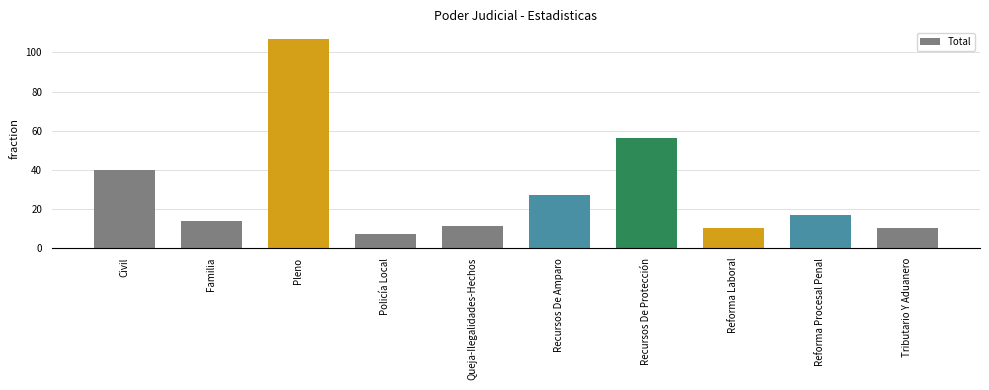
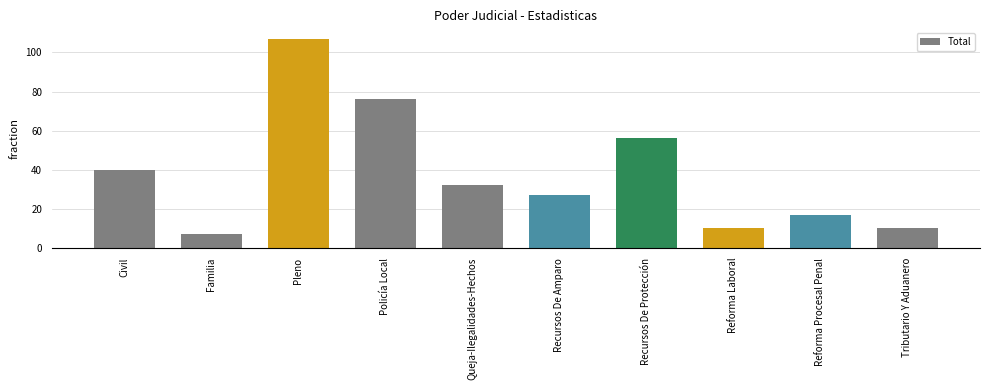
  {
    "Civil": 40,
-   "Familia": 14,
+   "Familia": 7,
    "Pleno": 107,
-   "Policía Local": 7,
-   "Queja-Ilegalidades-Hechos": 11,
+   "Policía Local": 76,
+   "Queja-Ilegalidades-Hechos": 32,
    "Recursos De Amparo": 27,
    "Recursos De Protección": 56,
    "Reforma Laboral": 10,
    "Reforma Procesal Penal": 17,
    "Tributario Y Aduanero": 10
  }
